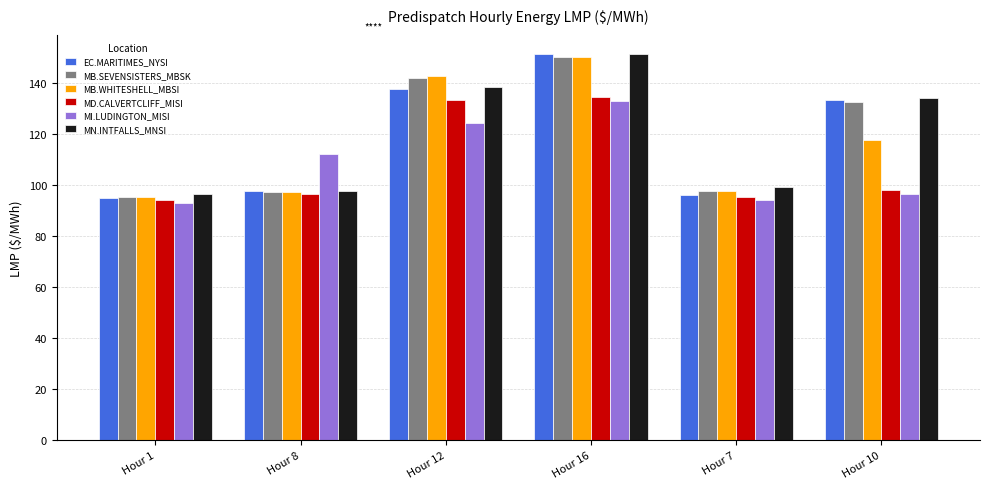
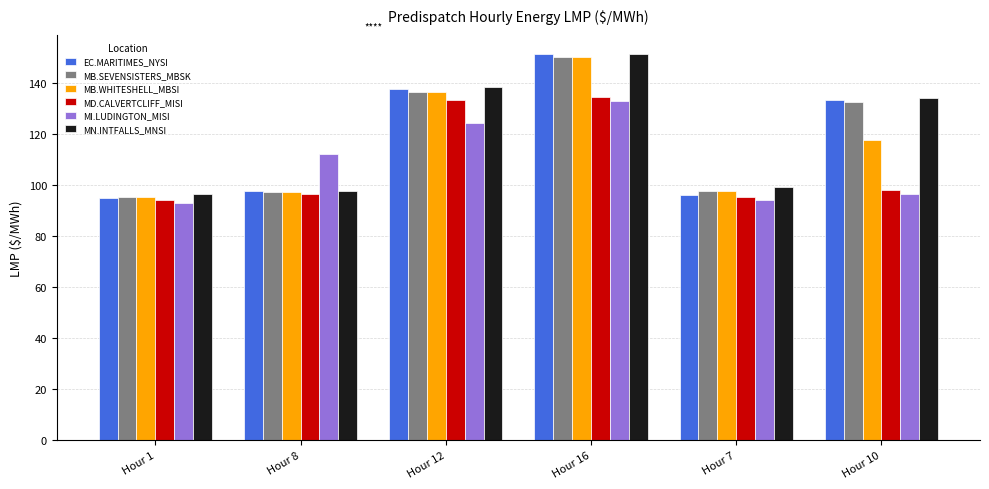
  {
    "EC.MARITIMES_NYSI": {
      "Hour 1": 95,
      "Hour 8": 98,
      "Hour 12": 138,
      "Hour 16": 151,
      "Hour 7": 96,
      "Hour 10": 133
    },
    "MB.SEVENSISTERS_MBSK": {
      "Hour 1": 95,
      "Hour 8": 97,
-     "Hour 12": 142,
+     "Hour 12": 137,
      "Hour 16": 150,
      "Hour 7": 98,
      "Hour 10": 133
    },
    "MB.WHITESHELL_MBSI": {
      "Hour 1": 95,
      "Hour 8": 97,
-     "Hour 12": 143,
+     "Hour 12": 137,
      "Hour 16": 150,
      "Hour 7": 98,
      "Hour 10": 118
    },
    "MD.CALVERTCLIFF_MISI": {
      "Hour 1": 94,
      "Hour 8": 96,
      "Hour 12": 133,
      "Hour 16": 134,
      "Hour 7": 95,
      "Hour 10": 98
    },
    "MI.LUDINGTON_MISI": {
      "Hour 1": 93,
      "Hour 8": 112,
      "Hour 12": 124,
      "Hour 16": 133,
      "Hour 7": 94,
      "Hour 10": 97
    },
    "MN.INTFALLS_MNSI": {
      "Hour 1": 97,
      "Hour 8": 98,
      "Hour 12": 138,
      "Hour 16": 151,
      "Hour 7": 99,
      "Hour 10": 134
    }
  }
